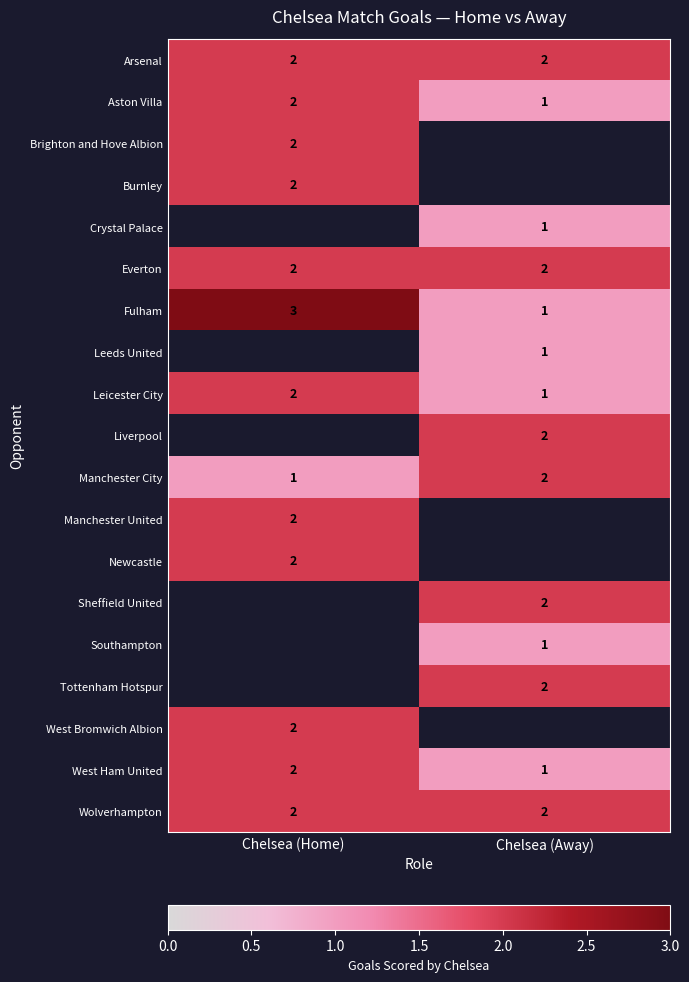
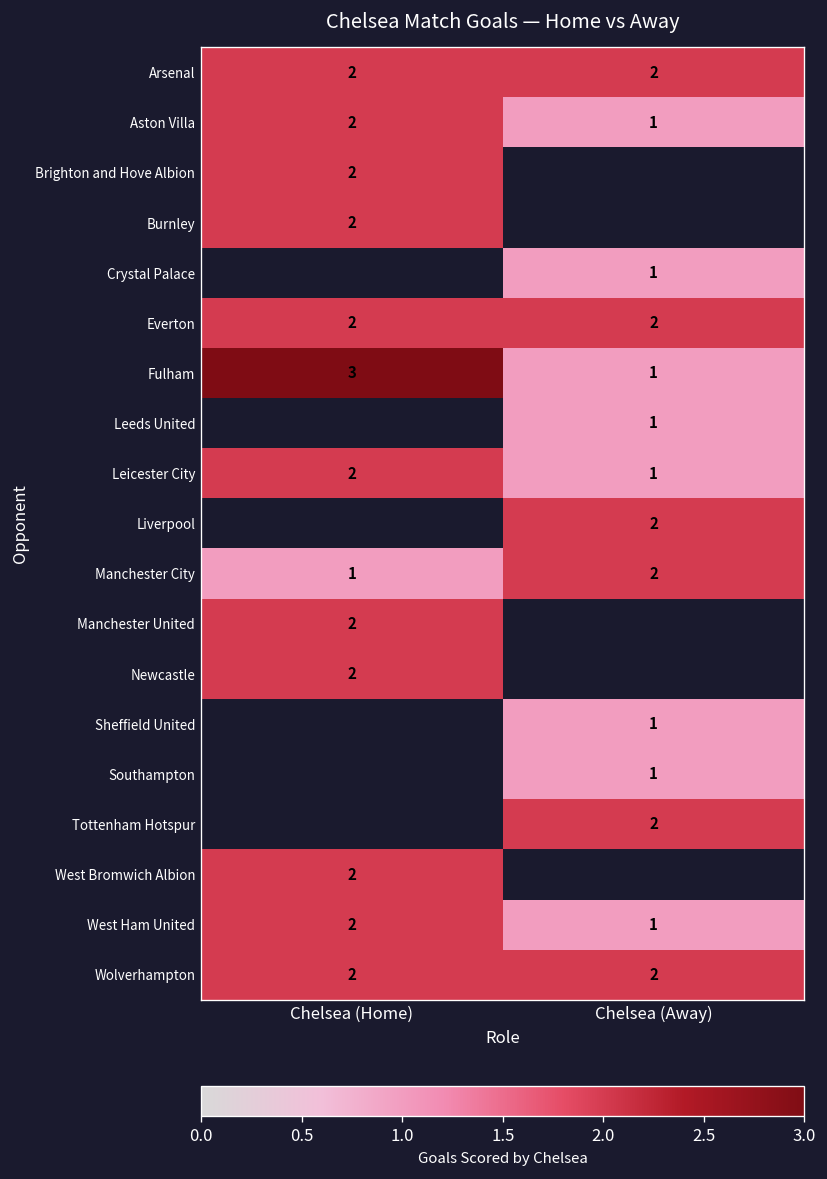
  {
    "Arsenal": {
      "Chelsea (Home)": 2,
      "Chelsea (Away)": 2
    },
    "Aston Villa": {
      "Chelsea (Home)": 2,
      "Chelsea (Away)": 1
    },
    "Brighton and Hove Albion": {
      "Chelsea (Home)": 2
    },
    "Burnley": {
      "Chelsea (Home)": 2
    },
    "Crystal Palace": {
      "Chelsea (Away)": 1
    },
    "Everton": {
      "Chelsea (Home)": 2,
      "Chelsea (Away)": 2
    },
    "Fulham": {
      "Chelsea (Home)": 3,
      "Chelsea (Away)": 1
    },
    "Leeds United": {
      "Chelsea (Away)": 1
    },
    "Leicester City": {
      "Chelsea (Home)": 2,
      "Chelsea (Away)": 1
    },
    "Liverpool": {
      "Chelsea (Away)": 2
    },
    "Manchester City": {
      "Chelsea (Home)": 1,
      "Chelsea (Away)": 2
    },
    "Manchester United": {
      "Chelsea (Home)": 2
    },
    "Newcastle": {
      "Chelsea (Home)": 2
    },
    "Sheffield United": {
-     "Chelsea (Away)": 2
+     "Chelsea (Away)": 1
    },
    "Southampton": {
      "Chelsea (Away)": 1
    },
    "Tottenham Hotspur": {
      "Chelsea (Away)": 2
    },
    "West Bromwich Albion": {
      "Chelsea (Home)": 2
    },
    "West Ham United": {
      "Chelsea (Home)": 2,
      "Chelsea (Away)": 1
    },
    "Wolverhampton": {
      "Chelsea (Home)": 2,
      "Chelsea (Away)": 2
    }
  }
